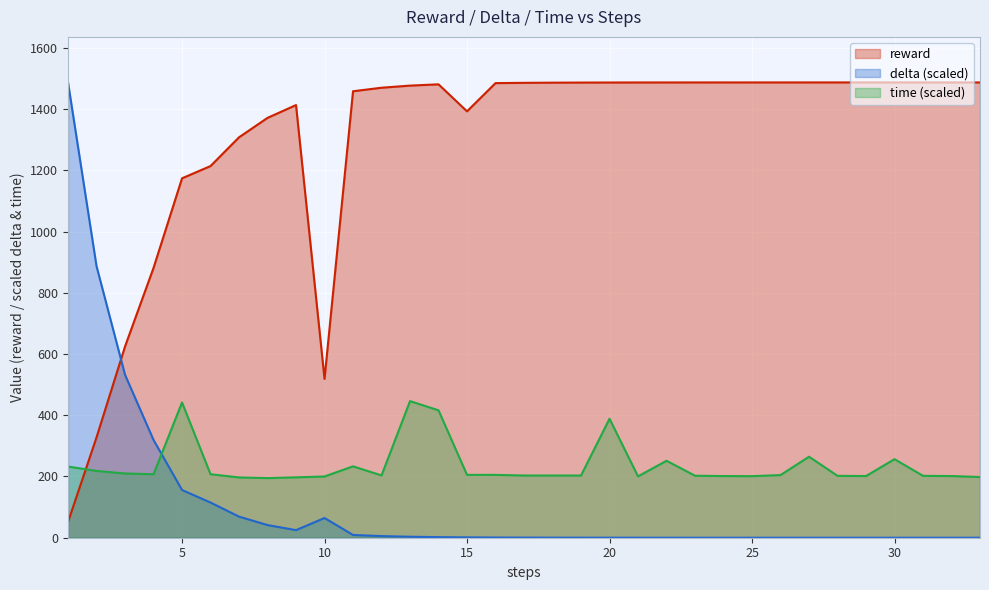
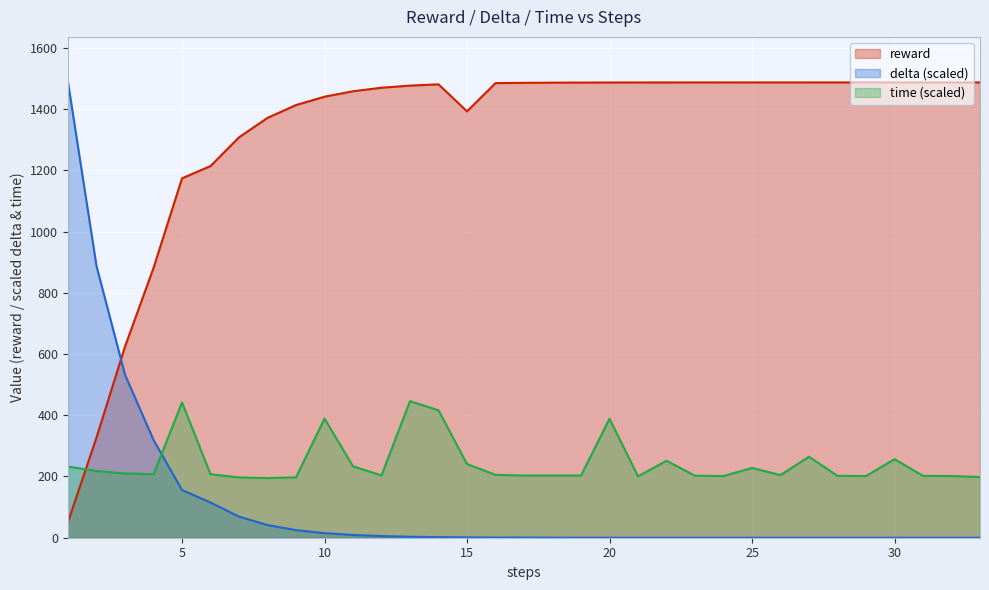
  {
    "reward": {
      "5": 1170,
-     "10": 520,
+     "10": 1440,
      "15": 1390,
      "20": 1490,
      "25": 1490
    },
    "delta (scaled)": {
      "5": 160,
-     "10": 60,
+     "10": 10,
      "15": 0,
      "20": 0,
      "25": 0,
      "30": 0
    },
    "time (scaled)": {
      "5": 440,
-     "10": 200,
-     "15": 210,
+     "10": 390,
+     "15": 240,
      "20": 390,
-     "25": 200,
+     "25": 230,
      "30": 260
    }
  }
